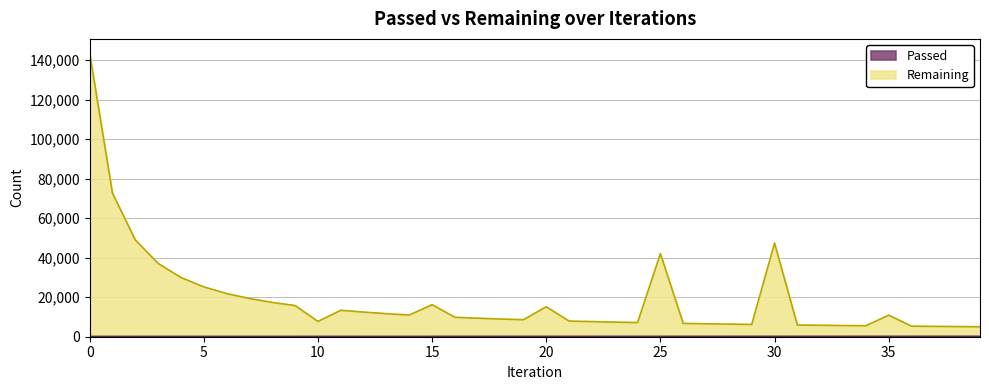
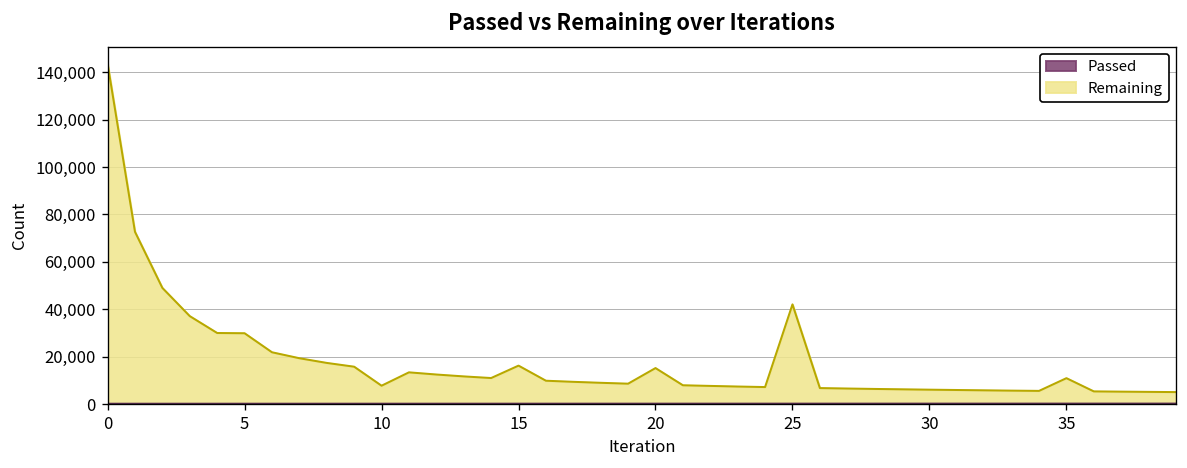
  {
    "Passed": {
      "0": "0",
      "5": "0",
      "10": "0",
      "15": "0",
      "20": "0",
      "25": "0",
      "30": "0",
      "35": "0"
    },
    "Remaining": {
      "0": "143,000",
-     "5": "25,000",
+     "5": "30,000",
      "10": "8,000",
      "15": "16,000",
      "20": "15,000",
      "25": "42,000",
-     "30": "47,000",
+     "30": "6,000",
      "35": "11,000"
    }
  }
